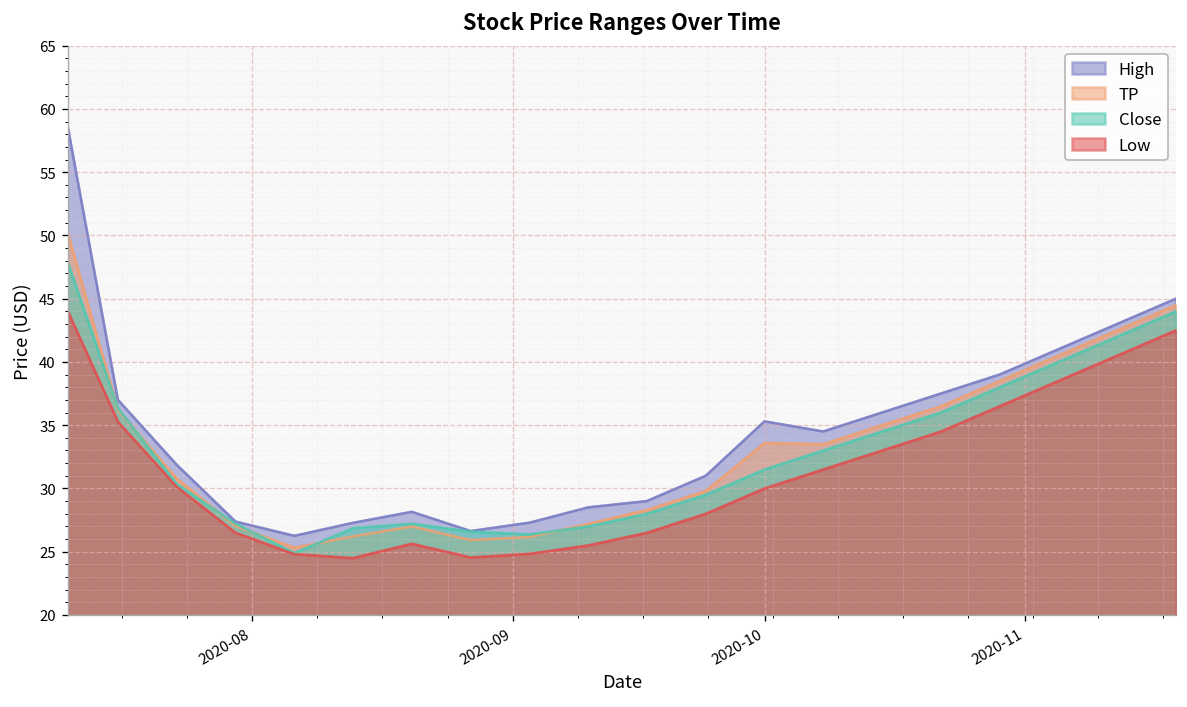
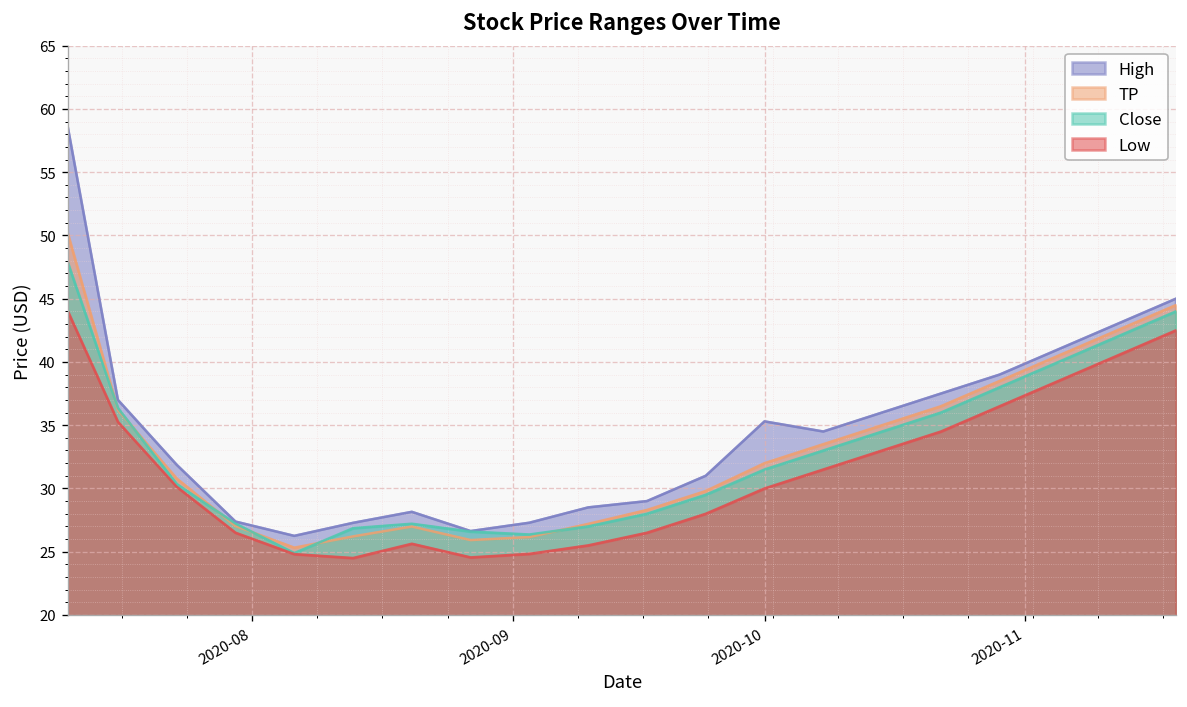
  {
    "High": {
      "2020-10": 35.3
    },
    "TP": {
-     "2020-10": 33.6
+     "2020-10": 32.0
    },
    "Close": {
      "2020-10": 31.5
    },
    "Low": {
      "2020-10": 30.0
    }
  }
